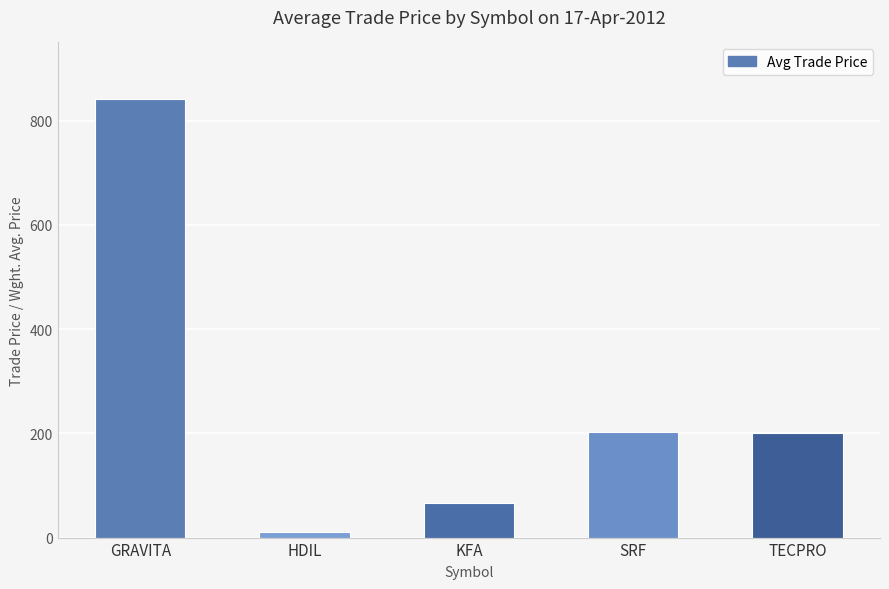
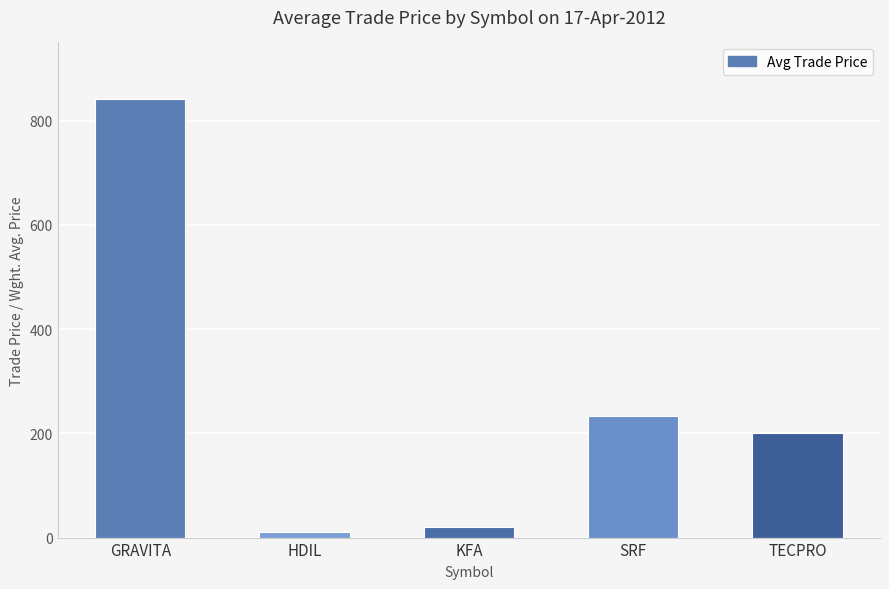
  {
    "GRAVITA": 840,
    "HDIL": 10,
-   "KFA": 70,
-   "SRF": 200,
+   "KFA": 20,
+   "SRF": 230,
    "TECPRO": 200
  }
